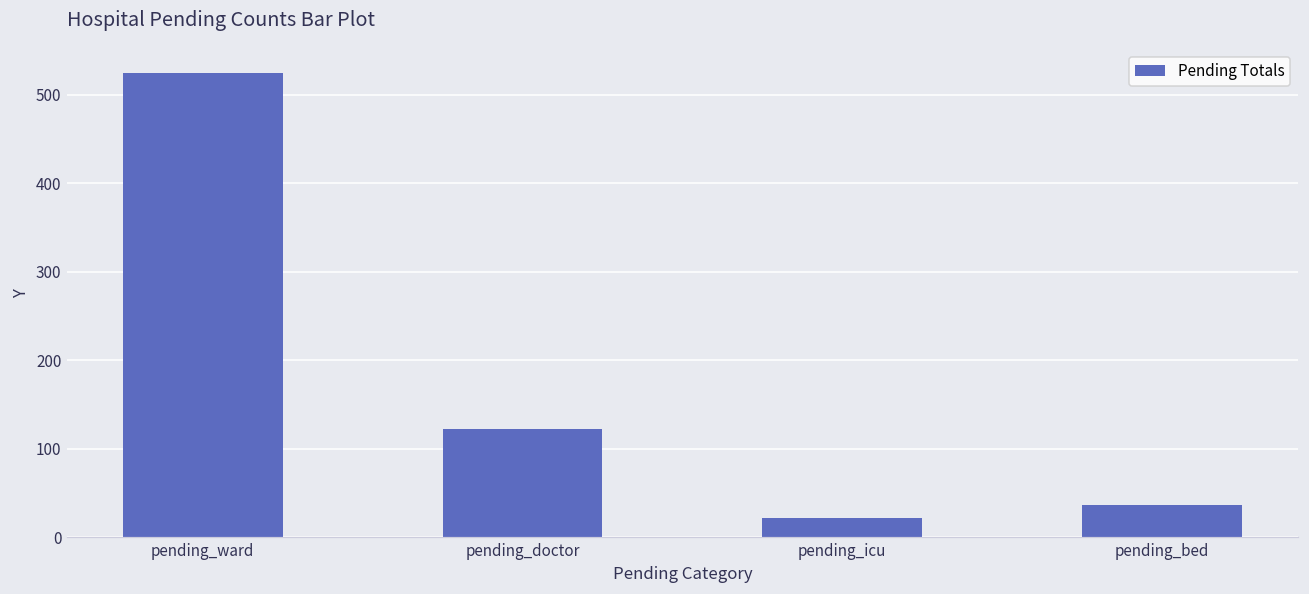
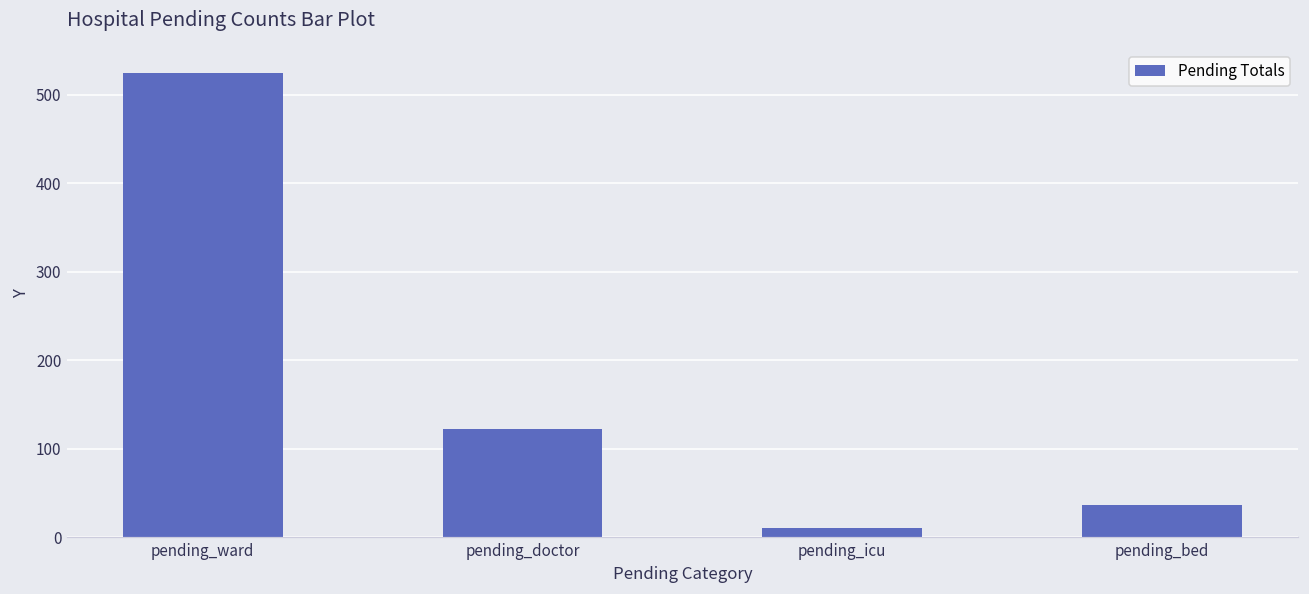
  {
    "pending_ward": 530,
    "pending_doctor": 120,
-   "pending_icu": 20,
+   "pending_icu": 10,
    "pending_bed": 40
  }
